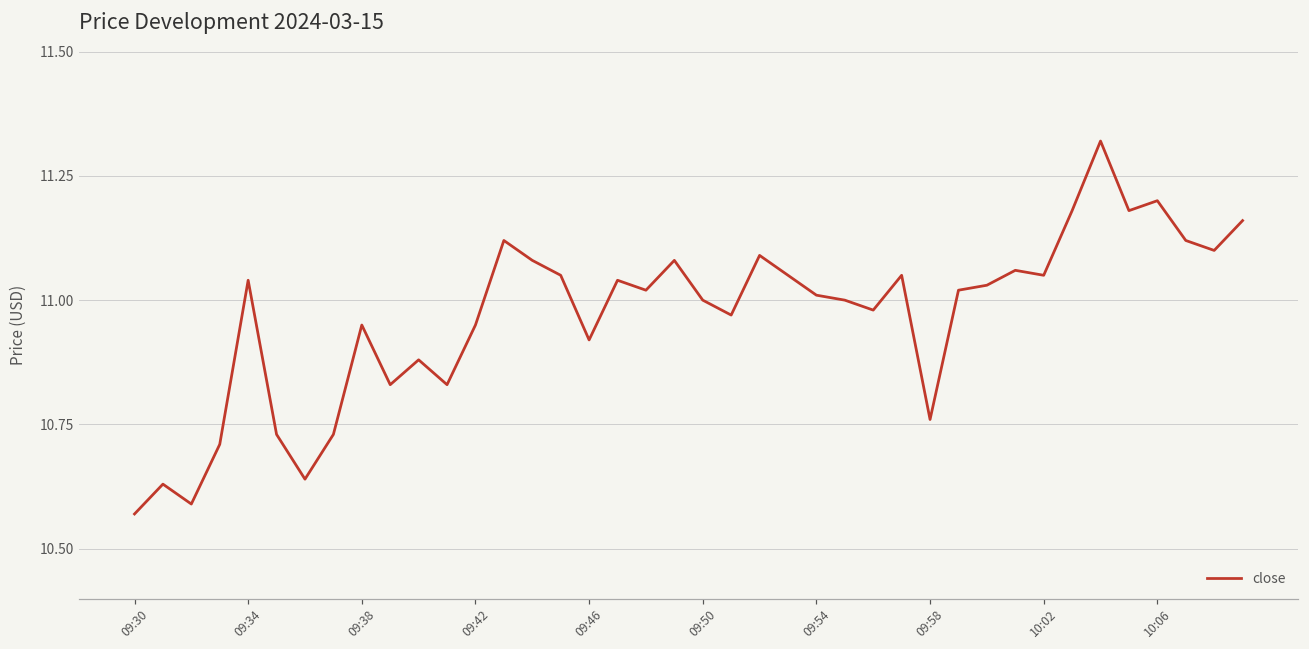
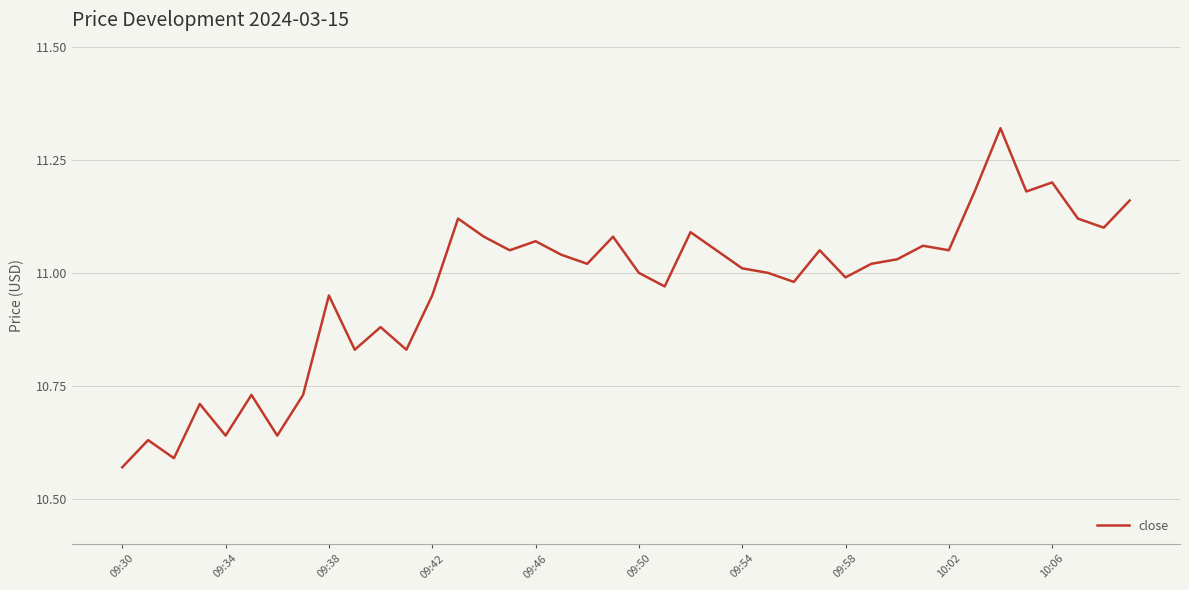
  {
    "09:30": 10.57,
-   "09:34": 11.04,
+   "09:34": 10.64,
    "09:38": 10.95,
    "09:42": 10.95,
-   "09:46": 10.92,
+   "09:46": 11.07,
    "09:50": 11.00,
    "09:54": 11.01,
-   "09:58": 10.76,
+   "09:58": 10.99,
    "10:02": 11.05,
    "10:06": 11.20
  }
